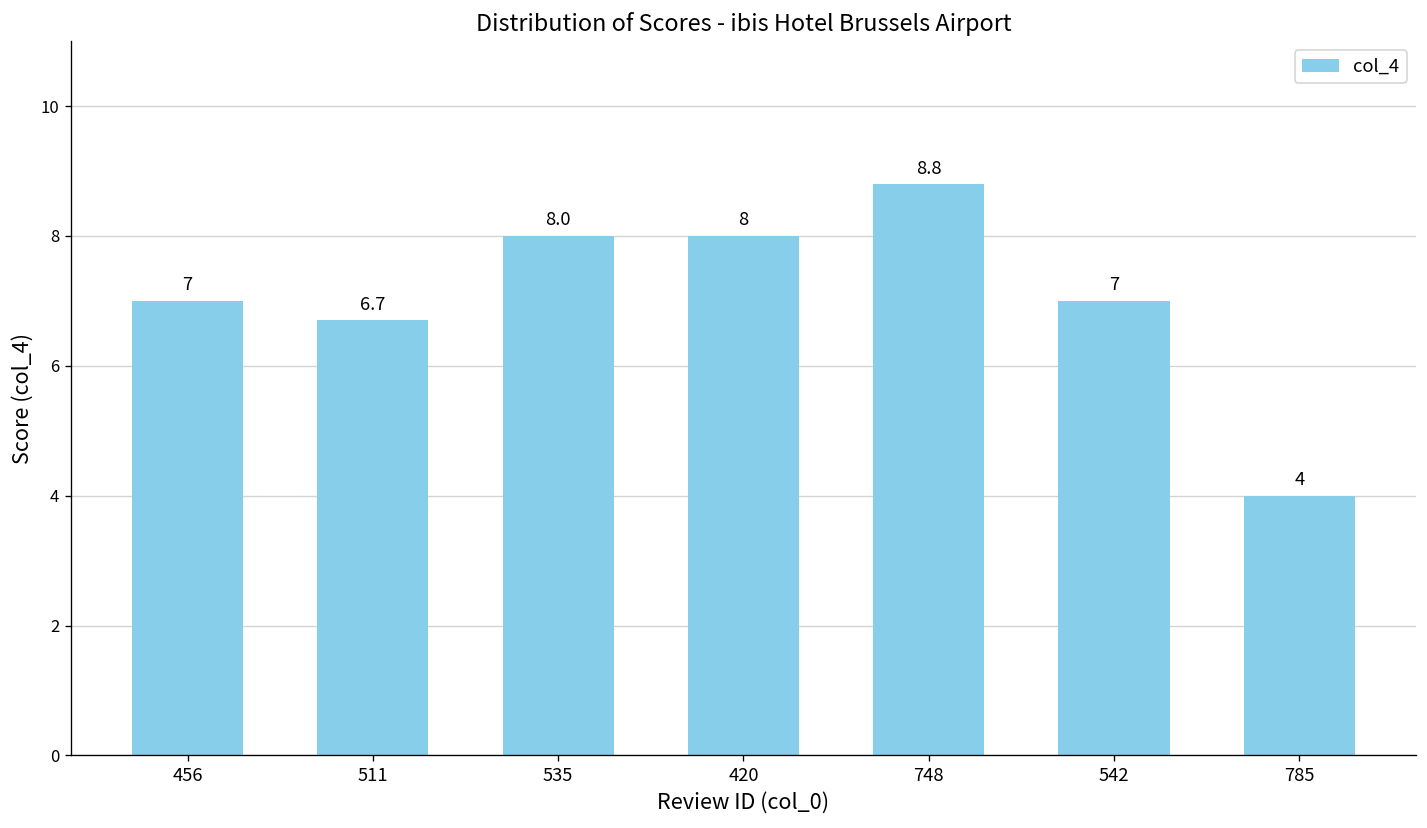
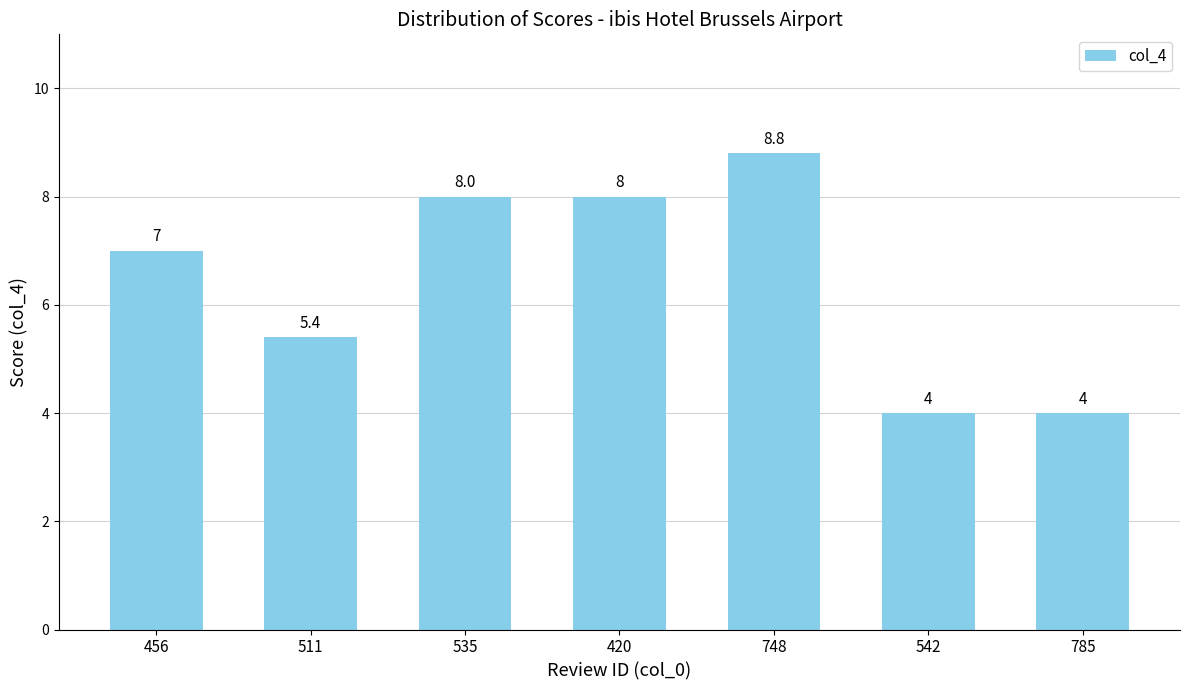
  {
    "456": 7,
-   "511": 6.7,
+   "511": 5.4,
    "535": 8.0,
    "420": 8,
    "748": 8.8,
-   "542": 7,
+   "542": 4,
    "785": 4
  }
